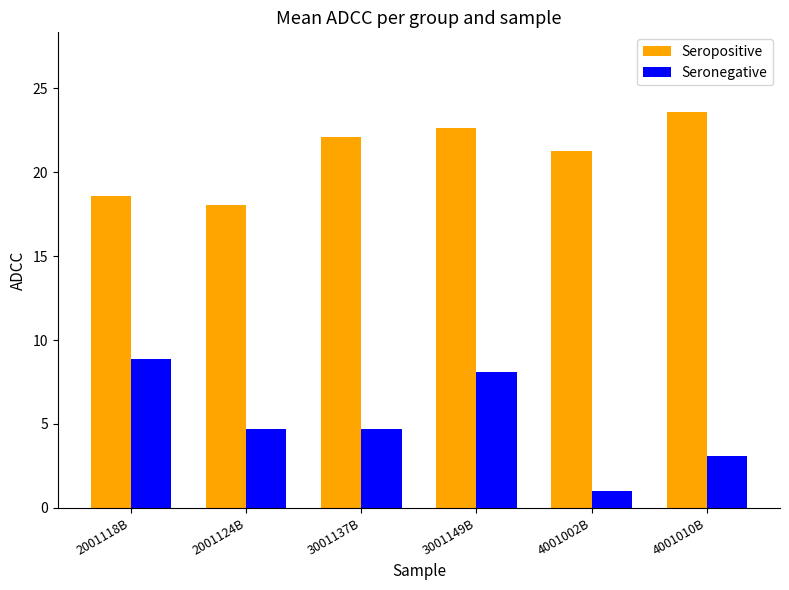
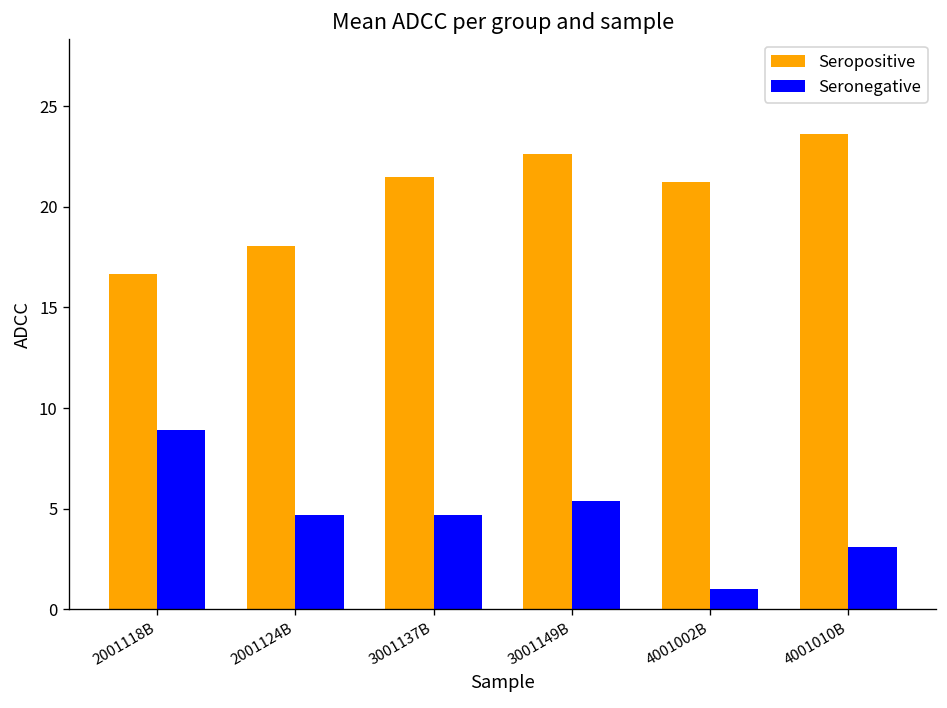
  {
    "Seropositive": {
-     "2001118B": 18.6,
+     "2001118B": 16.7,
      "2001124B": 18.0,
-     "3001137B": 22.1,
+     "3001137B": 21.5,
      "3001149B": 22.6,
      "4001002B": 21.3,
      "4001010B": 23.6
    },
    "Seronegative": {
      "2001118B": 8.9,
      "2001124B": 4.7,
      "3001137B": 4.7,
-     "3001149B": 8.1,
+     "3001149B": 5.4,
      "4001002B": 1.0,
      "4001010B": 3.1
    }
  }
